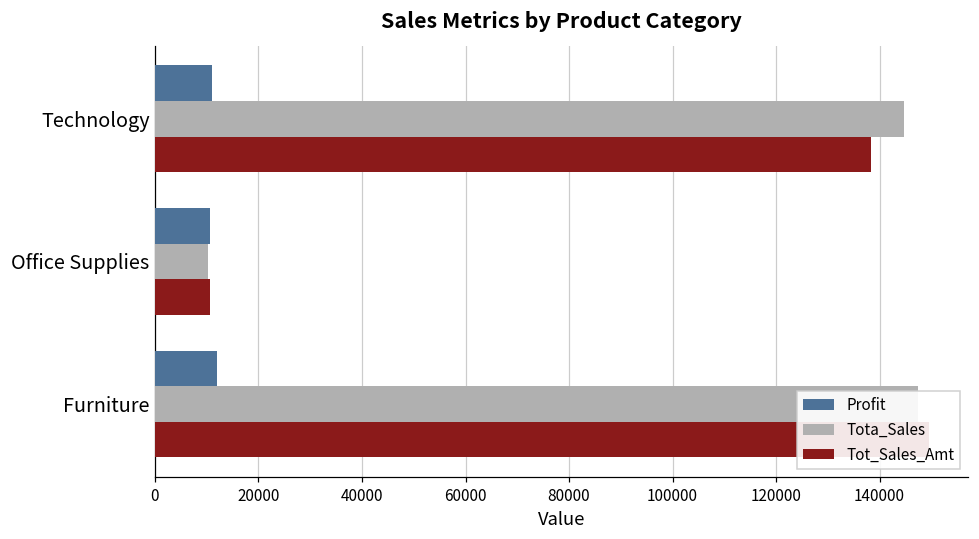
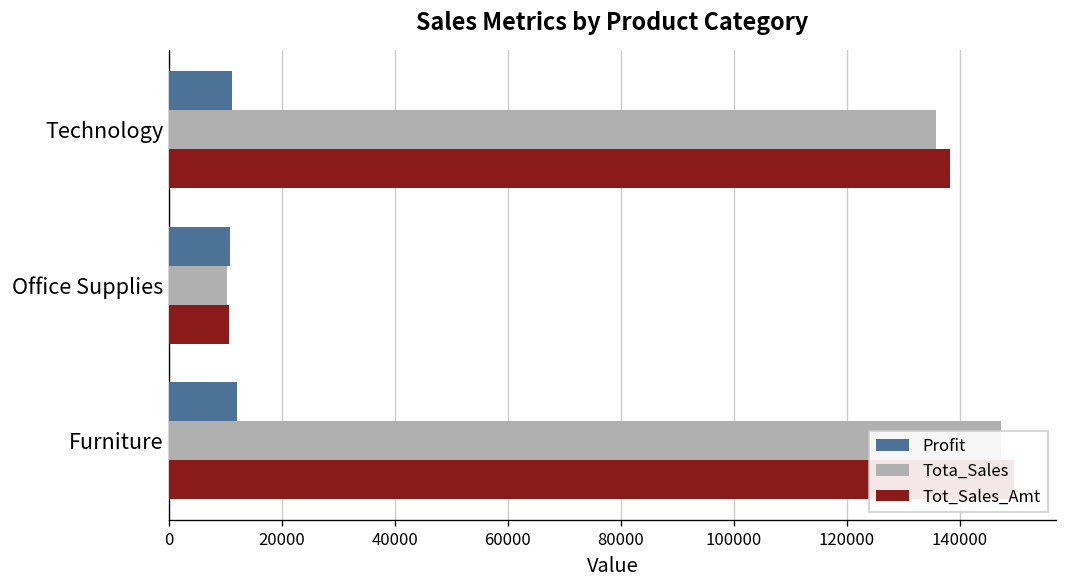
  {
    "Profit": {
      "Technology": 11000,
      "Office Supplies": 11000,
      "Furniture": 12000
    },
    "Tota_Sales": {
-     "Technology": 145000,
+     "Technology": 136000,
      "Office Supplies": 10000
    },
    "Tot_Sales_Amt": {
      "Technology": 138000,
      "Office Supplies": 11000
    }
  }
